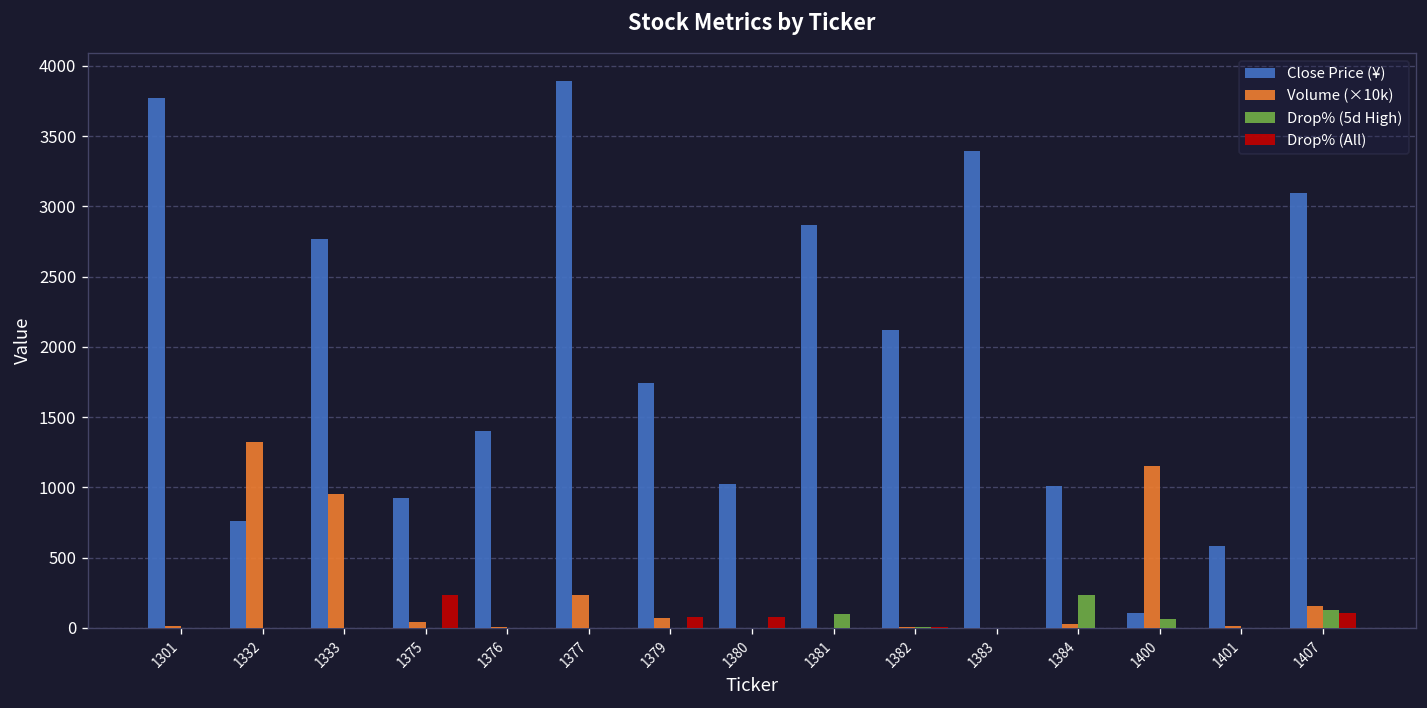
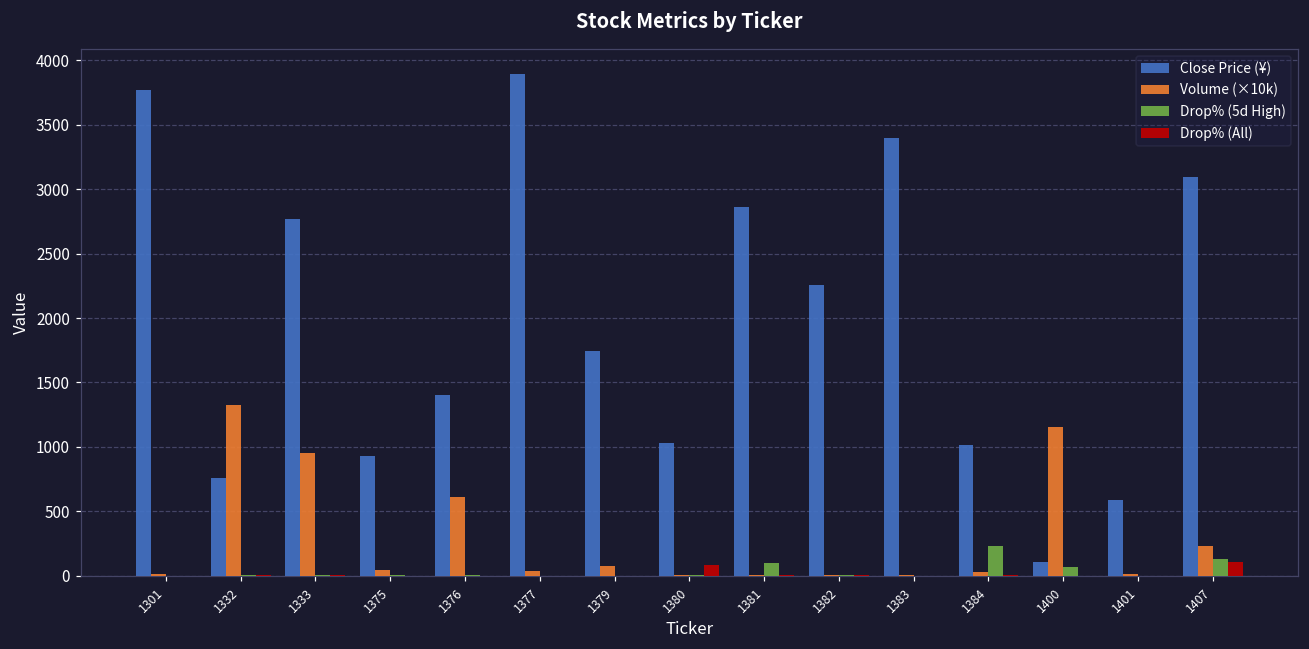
  {
    "Close Price (¥)": {
      "1301": 3770,
      "1332": 760,
      "1333": 2770,
      "1375": 930,
      "1376": 1400,
      "1377": 3900,
      "1379": 1740,
      "1380": 1030,
      "1381": 2870,
-     "1382": 2120,
+     "1382": 2250,
      "1383": 3400,
      "1384": 1010,
      "1400": 100,
      "1401": 580,
      "1407": 3100
    },
    "Volume (×10k)": {
      "1332": 1320,
      "1333": 950,
      "1375": 40,
-     "1376": 10,
-     "1377": 230,
+     "1376": 610,
+     "1377": 40,
      "1379": 70,
      "1384": 30,
      "1400": 1150,
-     "1407": 150
+     "1407": 230
    },
    "Drop% (5d High)": {
      "1377": 0,
      "1381": 100,
      "1384": 230,
      "1400": 60,
      "1407": 130
    },
    "Drop% (All)": {
      "1301": 0,
-     "1375": 240,
+     "1375": 0,
      "1376": 0,
      "1377": 0,
-     "1379": 80,
+     "1379": 0,
      "1380": 80,
      "1400": 0,
      "1401": 0,
      "1407": 100
    }
  }
